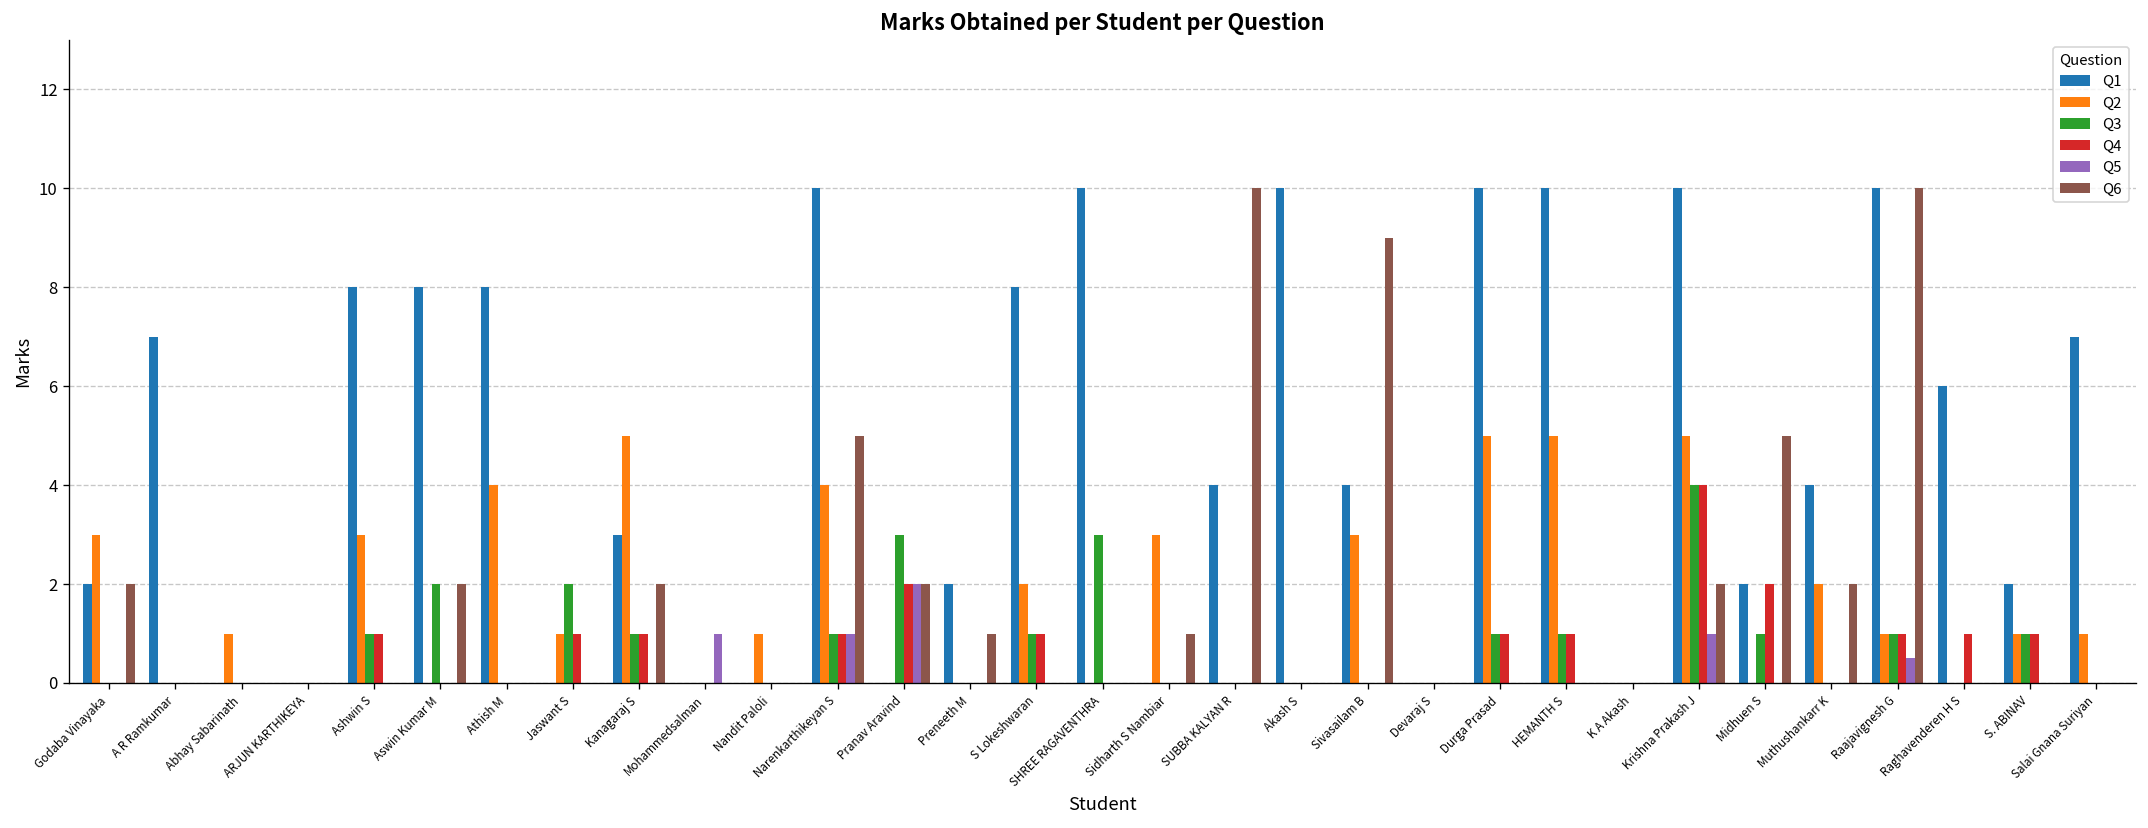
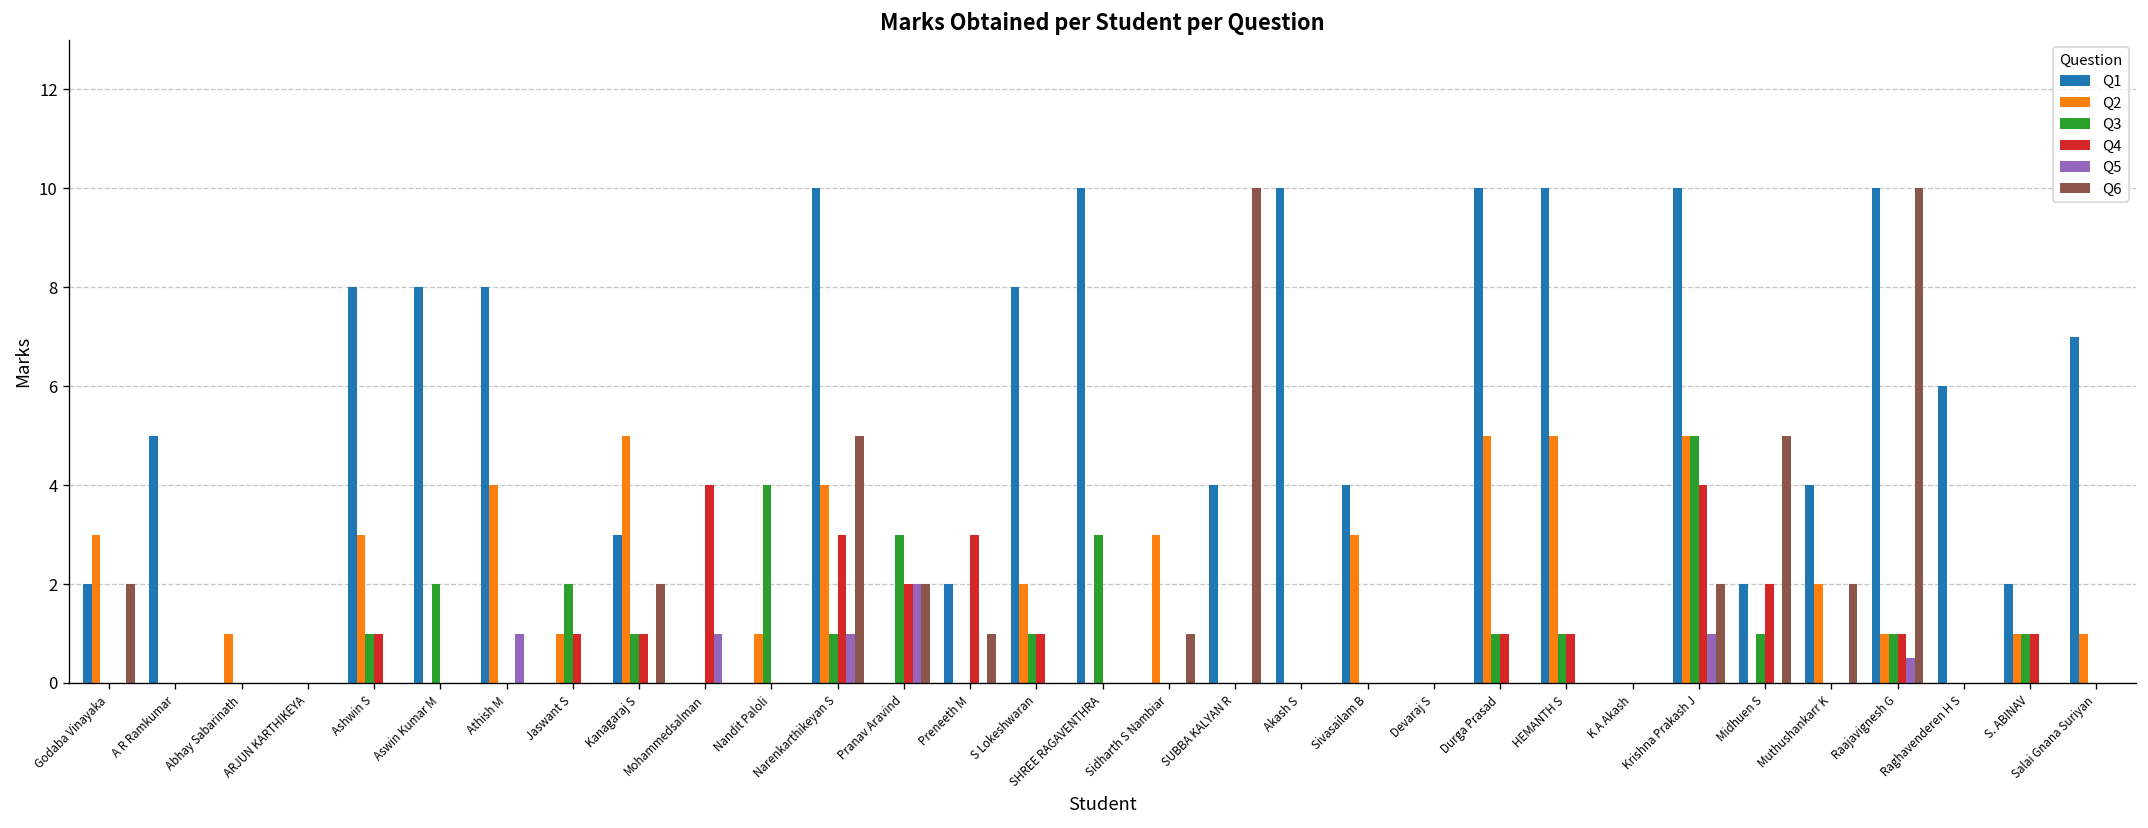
  {
    "Q1": {
      "Godaba Vinayaka": 2,
-     "A R Ramkumar": 7,
+     "A R Ramkumar": 5,
      "Abhay Sabarinath": 0,
      "ARJUN KARTHIKEYA": 0,
      "Ashwin S": 8,
      "Aswin Kumar M": 8,
      "Athish M": 8,
      "Jaswant S": 0,
      "Kanagaraj S": 3,
      "Mohammedsalman": 0,
      "Nandit Paloli": 0,
      "Narenkarthikeyan S": 10,
      "Pranav Aravind": 0,
      "Preneeth M": 2,
      "S Lokeshwaran": 8,
      "SHREE RAGAVENTHRA": 10,
      "Sidharth S Nambiar": 0,
      "SUBBA KALYAN R": 4,
      "Akash S": 10,
      "Sivasailam B": 4,
      "Devaraj S": 0,
      "Durga Prasad": 10,
      "HEMANTH S": 10,
      "K A Akash": 0,
      "Krishna Prakash J": 10,
      "Midhuen S": 2,
      "Muthushankarr K": 4,
      "Raajavignesh G": 10,
      "Raghavenderen H S": 6,
      "S. ABINAV": 2,
      "Salai Gnana Suriyan": 7
    },
    "Q2": {
      "Godaba Vinayaka": 3,
      "A R Ramkumar": 0,
      "Abhay Sabarinath": 1,
      "ARJUN KARTHIKEYA": 0,
      "Ashwin S": 3,
      "Aswin Kumar M": 0,
      "Athish M": 4,
      "Jaswant S": 1,
      "Kanagaraj S": 5,
      "Mohammedsalman": 0,
      "Nandit Paloli": 1,
      "Narenkarthikeyan S": 4,
      "Pranav Aravind": 0,
      "Preneeth M": 0,
      "S Lokeshwaran": 2,
      "SHREE RAGAVENTHRA": 0,
      "Sidharth S Nambiar": 3,
      "SUBBA KALYAN R": 0,
      "Akash S": 0,
      "Sivasailam B": 3,
      "Devaraj S": 0,
      "Durga Prasad": 5,
      "HEMANTH S": 5,
      "K A Akash": 0,
      "Krishna Prakash J": 5,
      "Midhuen S": 0,
      "Muthushankarr K": 2,
      "Raajavignesh G": 1,
      "Raghavenderen H S": 0,
      "S. ABINAV": 1,
      "Salai Gnana Suriyan": 1
    },
    "Q3": {
      "Godaba Vinayaka": 0,
      "A R Ramkumar": 0,
      "Abhay Sabarinath": 0,
      "ARJUN KARTHIKEYA": 0,
      "Ashwin S": 1,
      "Aswin Kumar M": 2,
      "Athish M": 0,
      "Jaswant S": 2,
      "Kanagaraj S": 1,
      "Mohammedsalman": 0,
-     "Nandit Paloli": 0,
+     "Nandit Paloli": 4,
      "Narenkarthikeyan S": 1,
      "Pranav Aravind": 3,
      "Preneeth M": 0,
      "S Lokeshwaran": 1,
      "SHREE RAGAVENTHRA": 3,
      "Sidharth S Nambiar": 0,
      "SUBBA KALYAN R": 0,
      "Akash S": 0,
      "Sivasailam B": 0,
      "Devaraj S": 0,
      "Durga Prasad": 1,
      "HEMANTH S": 1,
      "K A Akash": 0,
-     "Krishna Prakash J": 4,
+     "Krishna Prakash J": 5,
      "Midhuen S": 1,
      "Muthushankarr K": 0,
      "Raajavignesh G": 1,
      "Raghavenderen H S": 0,
      "S. ABINAV": 1,
      "Salai Gnana Suriyan": 0
    },
    "Q4": {
      "Godaba Vinayaka": 0,
      "A R Ramkumar": 0,
      "Abhay Sabarinath": 0,
      "ARJUN KARTHIKEYA": 0,
      "Ashwin S": 1,
      "Aswin Kumar M": 0,
      "Athish M": 0,
      "Jaswant S": 1,
      "Kanagaraj S": 1,
-     "Mohammedsalman": 0,
+     "Mohammedsalman": 4,
      "Nandit Paloli": 0,
-     "Narenkarthikeyan S": 1,
+     "Narenkarthikeyan S": 3,
      "Pranav Aravind": 2,
-     "Preneeth M": 0,
+     "Preneeth M": 3,
      "S Lokeshwaran": 1,
      "SHREE RAGAVENTHRA": 0,
      "Sidharth S Nambiar": 0,
      "SUBBA KALYAN R": 0,
      "Akash S": 0,
      "Sivasailam B": 0,
      "Devaraj S": 0,
      "Durga Prasad": 1,
      "HEMANTH S": 1,
      "K A Akash": 0,
      "Krishna Prakash J": 4,
      "Midhuen S": 2,
      "Muthushankarr K": 0,
      "Raajavignesh G": 1,
-     "Raghavenderen H S": 1,
+     "Raghavenderen H S": 0,
      "S. ABINAV": 1,
      "Salai Gnana Suriyan": 0
    },
    "Q5": {
      "Godaba Vinayaka": 0,
      "A R Ramkumar": 0,
      "Abhay Sabarinath": 0,
      "ARJUN KARTHIKEYA": 0,
      "Ashwin S": 0,
      "Aswin Kumar M": 0,
-     "Athish M": 0,
+     "Athish M": 1,
      "Jaswant S": 0,
      "Kanagaraj S": 0,
      "Mohammedsalman": 1,
      "Nandit Paloli": 0,
      "Narenkarthikeyan S": 1,
      "Pranav Aravind": 2,
      "Preneeth M": 0,
      "S Lokeshwaran": 0,
      "SHREE RAGAVENTHRA": 0,
      "Sidharth S Nambiar": 0,
      "SUBBA KALYAN R": 0,
      "Akash S": 0,
      "Sivasailam B": 0,
      "Devaraj S": 0,
      "Durga Prasad": 0,
      "HEMANTH S": 0,
      "K A Akash": 0,
      "Krishna Prakash J": 1,
      "Midhuen S": 0,
      "Muthushankarr K": 0,
      "Raajavignesh G": 0.5,
      "Raghavenderen H S": 0,
      "S. ABINAV": 0,
      "Salai Gnana Suriyan": 0
    },
    "Q6": {
      "Godaba Vinayaka": 2,
      "A R Ramkumar": 0,
      "Abhay Sabarinath": 0,
      "ARJUN KARTHIKEYA": 0,
      "Ashwin S": 0,
-     "Aswin Kumar M": 2,
+     "Aswin Kumar M": 0,
      "Athish M": 0,
      "Jaswant S": 0,
      "Kanagaraj S": 2,
      "Mohammedsalman": 0,
      "Nandit Paloli": 0,
      "Narenkarthikeyan S": 5,
      "Pranav Aravind": 2,
      "Preneeth M": 1,
      "S Lokeshwaran": 0,
      "SHREE RAGAVENTHRA": 0,
      "Sidharth S Nambiar": 1,
      "SUBBA KALYAN R": 10,
      "Akash S": 0,
-     "Sivasailam B": 9,
+     "Sivasailam B": 0,
      "Devaraj S": 0,
      "Durga Prasad": 0,
      "HEMANTH S": 0,
      "K A Akash": 0,
      "Krishna Prakash J": 2,
      "Midhuen S": 5,
      "Muthushankarr K": 2,
      "Raajavignesh G": 10,
      "Raghavenderen H S": 0,
      "S. ABINAV": 0,
      "Salai Gnana Suriyan": 0
    }
  }
